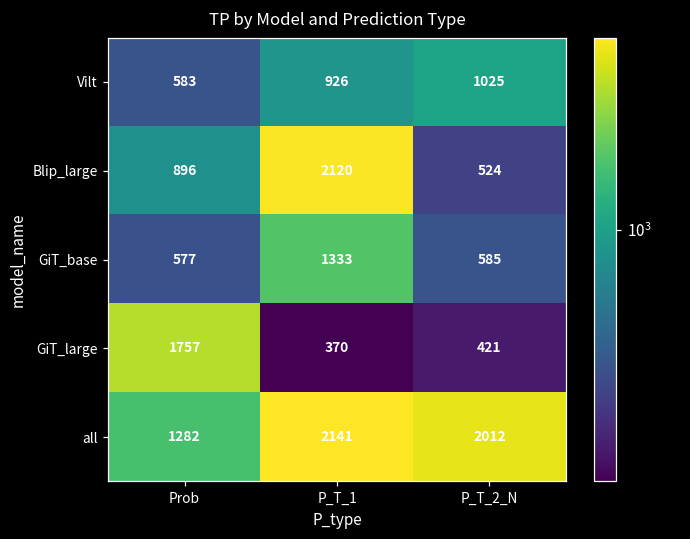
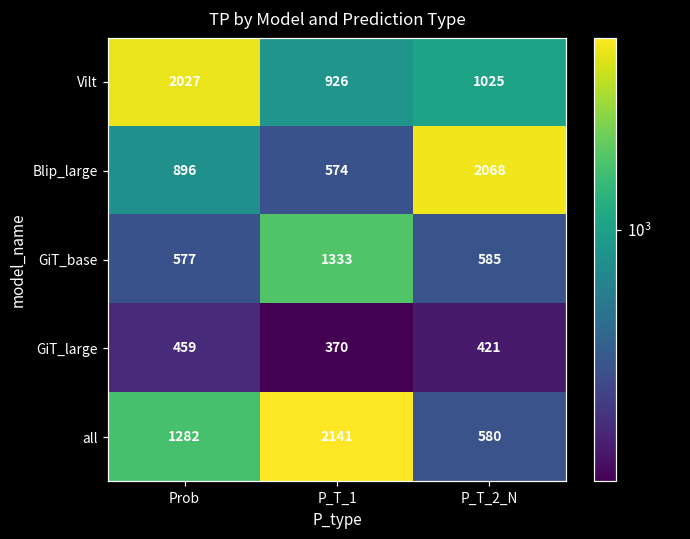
  {
    "Vilt": {
-     "Prob": 583,
+     "Prob": 2027,
      "P_T_1": 926,
      "P_T_2_N": 1025
    },
    "Blip_large": {
      "Prob": 896,
-     "P_T_1": 2120,
-     "P_T_2_N": 524
+     "P_T_1": 574,
+     "P_T_2_N": 2068
    },
    "GiT_base": {
      "Prob": 577,
      "P_T_1": 1333,
      "P_T_2_N": 585
    },
    "GiT_large": {
-     "Prob": 1757,
+     "Prob": 459,
      "P_T_1": 370,
      "P_T_2_N": 421
    },
    "all": {
      "Prob": 1282,
      "P_T_1": 2141,
-     "P_T_2_N": 2012
+     "P_T_2_N": 580
    }
  }
